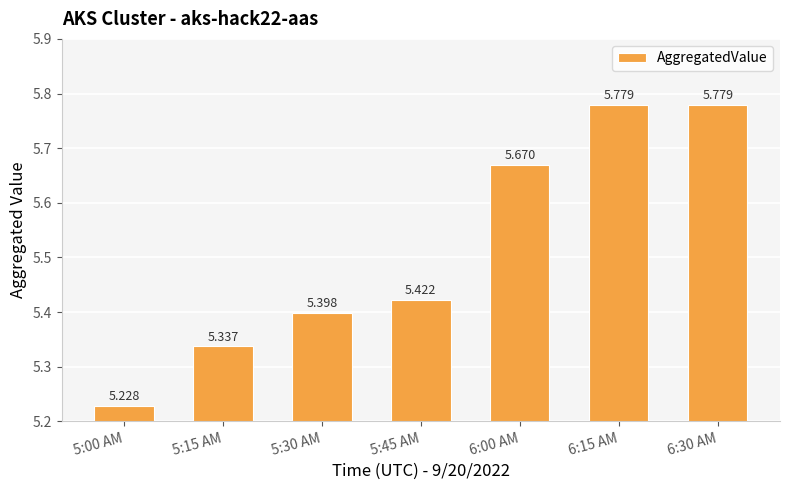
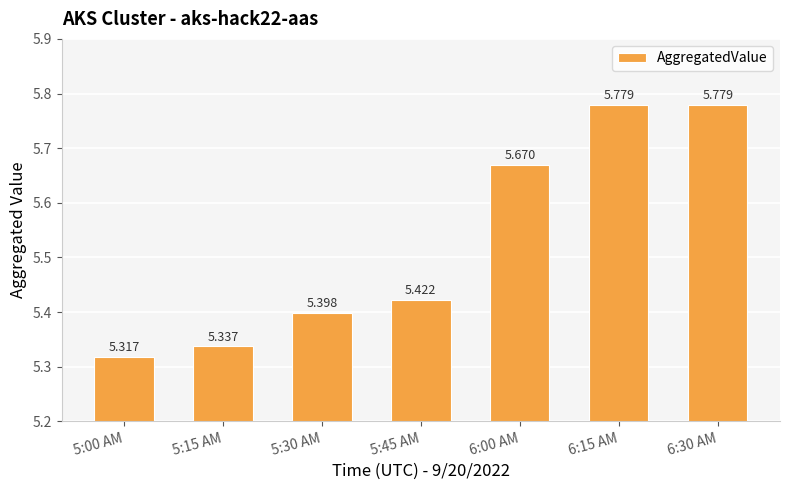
  {
-   "5:00 AM": 5.228,
+   "5:00 AM": 5.317,
    "5:15 AM": 5.337,
    "5:30 AM": 5.398,
    "5:45 AM": 5.422,
    "6:00 AM": 5.670,
    "6:15 AM": 5.779,
    "6:30 AM": 5.779
  }
